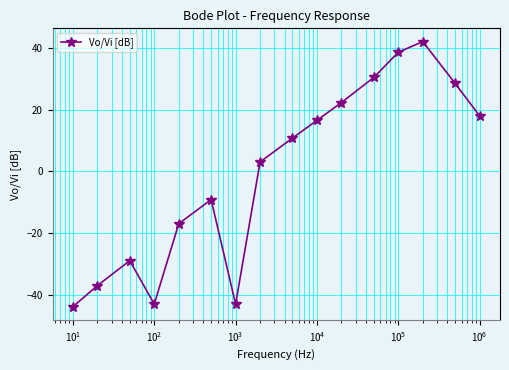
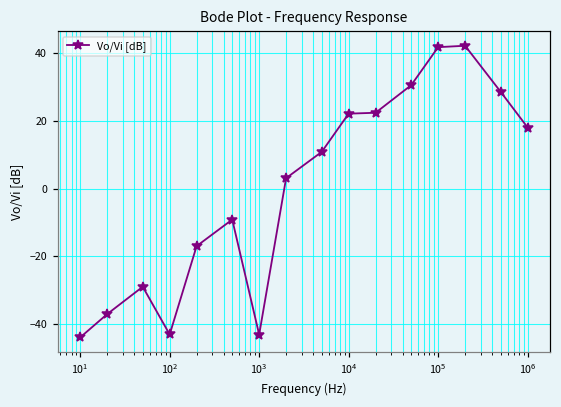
  {
    "10^1": -44,
    "10^2": -43,
    "10^3": -43,
-   "10^4": 17,
-   "10^5": 39,
+   "10^4": 22,
+   "10^5": 42,
    "10^6": 18
  }
